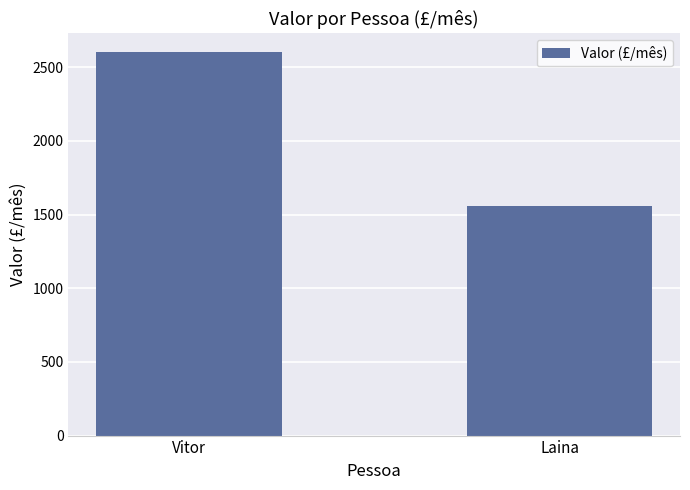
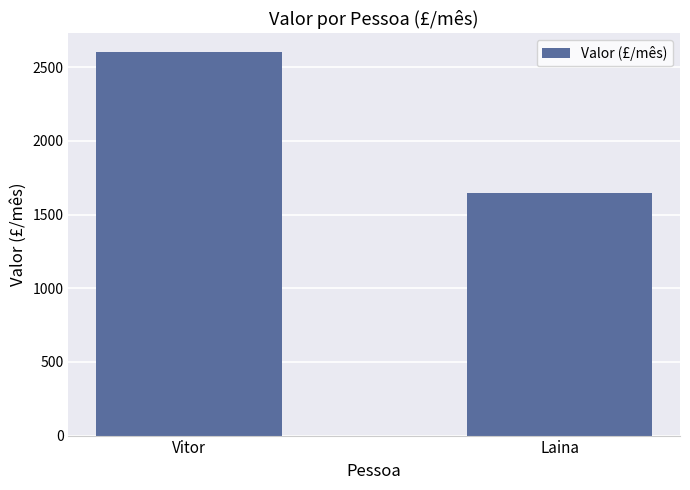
  {
    "Vitor": 2600,
-   "Laina": 1560
+   "Laina": 1640
  }
